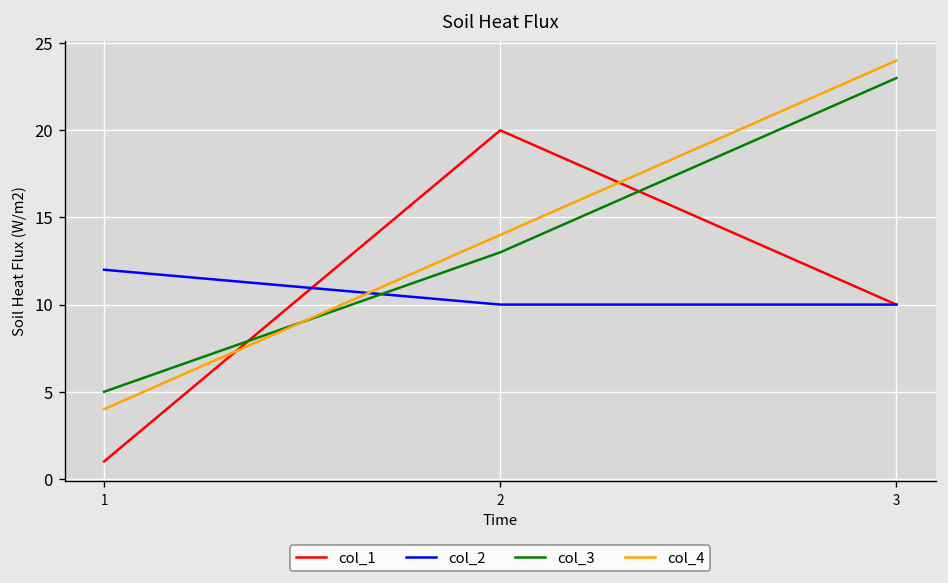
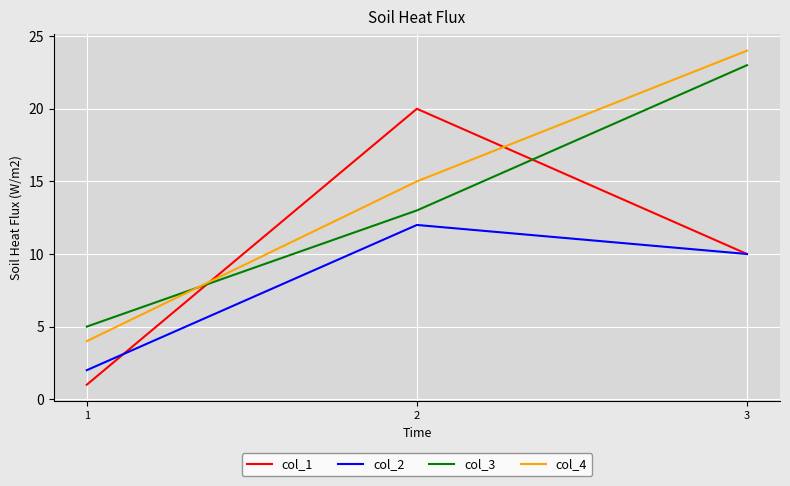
  {
    "col_1": {
      "1": 1,
      "2": 20
    },
    "col_2": {
-     "1": 12,
-     "2": 10
+     "1": 2,
+     "2": 12
    },
    "col_3": {
      "1": 5,
      "2": 13,
      "3": 23
    },
    "col_4": {
      "1": 4,
-     "2": 14,
+     "2": 15,
      "3": 24
    }
  }
